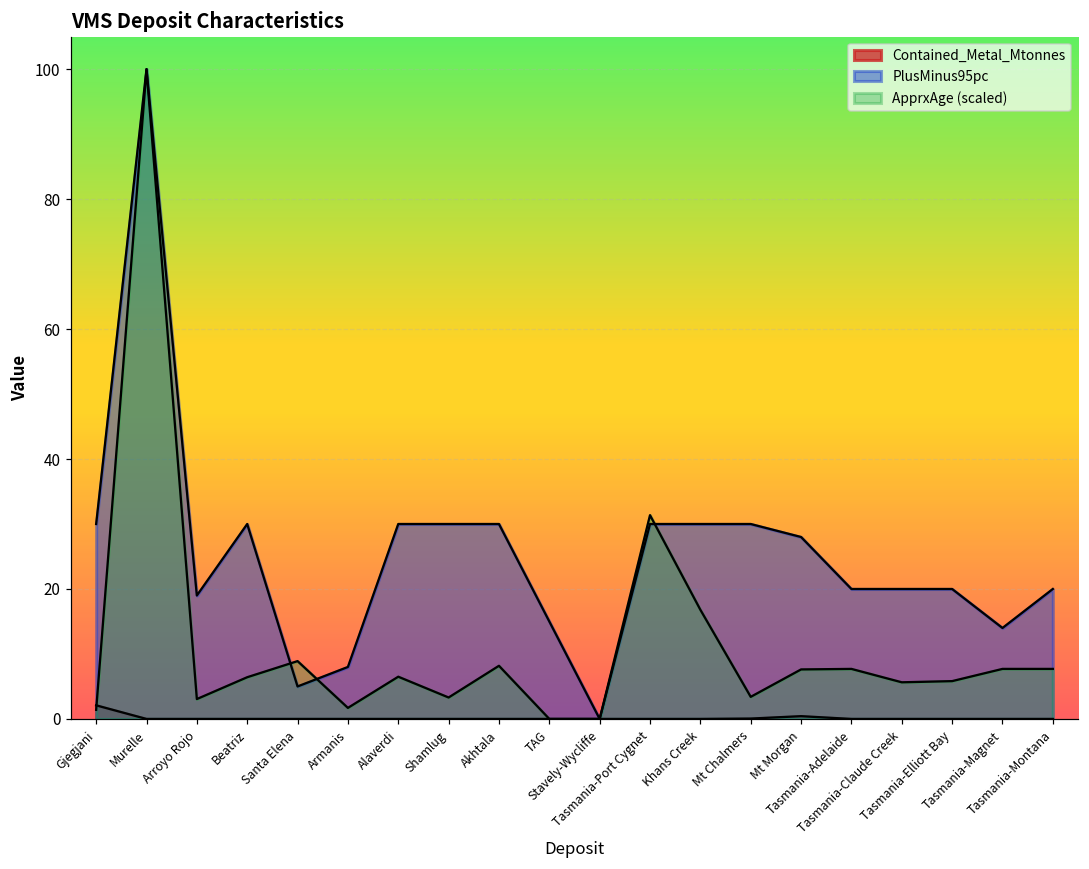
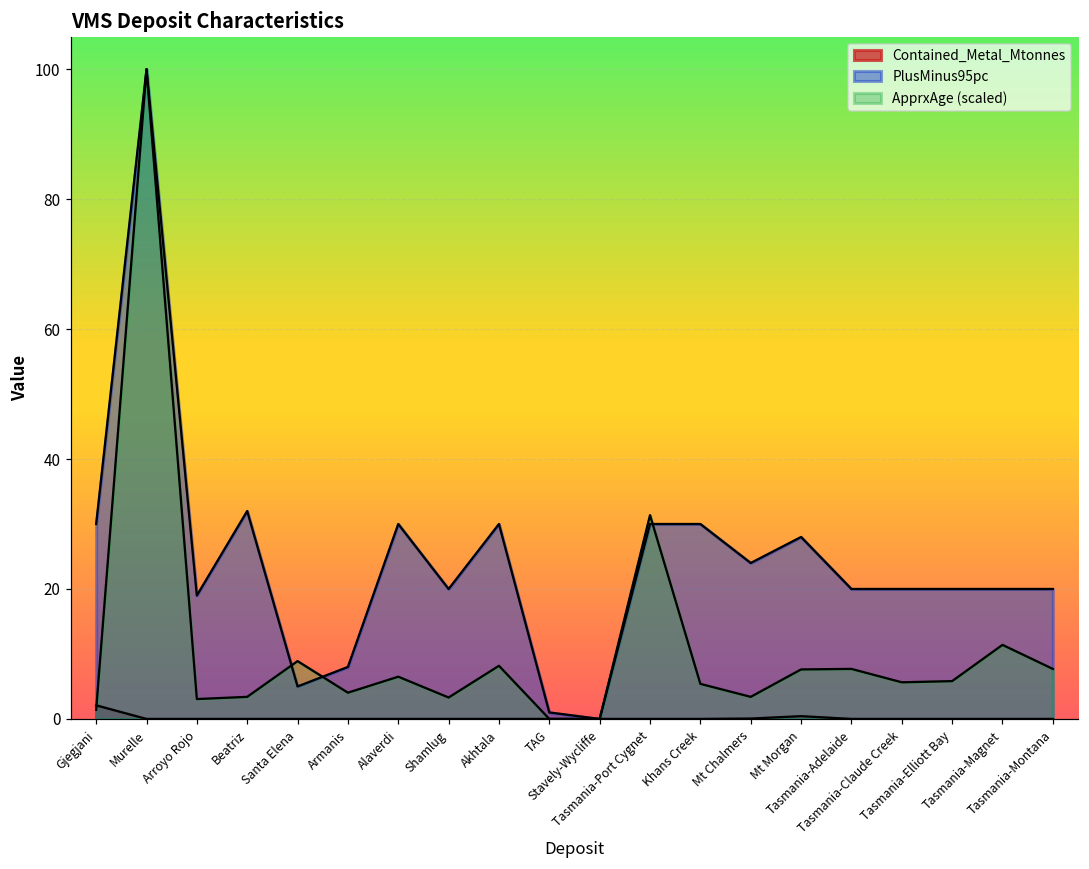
  {
    "Contained_Metal_Mtonnes": {
      "Gjegjani": 2,
      "Murelle": 0,
      "Arroyo Rojo": 0,
      "Beatriz": 0,
      "Santa Elena": 0,
      "Armanis": 0,
      "Alaverdi": 0,
      "Shamlug": 0,
      "Akhtala": 0,
      "Tasmania-Port Cygnet": 0,
      "Khans Creek": 0,
      "Mt Chalmers": 0,
      "Mt Morgan": 0,
      "Tasmania-Adelaide": 0,
      "Tasmania-Claude Creek": 0,
      "Tasmania-Elliott Bay": 0,
      "Tasmania-Magnet": 0,
      "Tasmania-Montana": 0
    },
    "PlusMinus95pc": {
      "Gjegjani": 30,
      "Arroyo Rojo": 19,
-     "Beatriz": 30,
+     "Beatriz": 32,
      "Santa Elena": 5,
      "Armanis": 8,
      "Alaverdi": 30,
-     "Shamlug": 30,
+     "Shamlug": 20,
      "Akhtala": 30,
-     "TAG": 15,
+     "TAG": 1,
      "Tasmania-Port Cygnet": 30,
      "Khans Creek": 30,
-     "Mt Chalmers": 30,
+     "Mt Chalmers": 24,
      "Mt Morgan": 28,
      "Tasmania-Adelaide": 20,
      "Tasmania-Claude Creek": 20,
      "Tasmania-Elliott Bay": 20,
-     "Tasmania-Magnet": 14,
+     "Tasmania-Magnet": 20,
      "Tasmania-Montana": 20
    },
    "ApprxAge (scaled)": {
      "Gjegjani": 1,
      "Arroyo Rojo": 3,
-     "Beatriz": 6,
+     "Beatriz": 3,
      "Santa Elena": 9,
-     "Armanis": 2,
+     "Armanis": 4,
      "Alaverdi": 7,
      "Shamlug": 3,
      "Akhtala": 8,
      "Tasmania-Port Cygnet": 31,
-     "Khans Creek": 17,
+     "Khans Creek": 5,
      "Mt Chalmers": 3,
      "Mt Morgan": 8,
      "Tasmania-Adelaide": 8,
      "Tasmania-Claude Creek": 6,
      "Tasmania-Elliott Bay": 6,
-     "Tasmania-Magnet": 8,
+     "Tasmania-Magnet": 11,
      "Tasmania-Montana": 8
    }
  }
